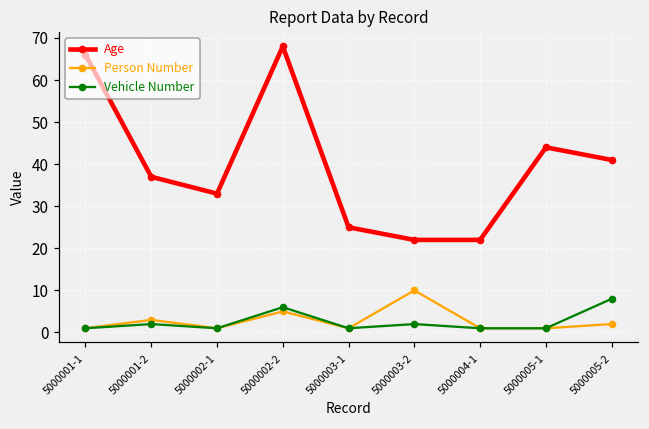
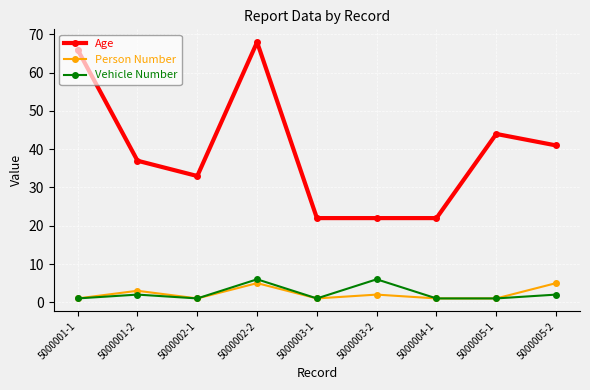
  {
    "Age": {
      "5000001-2": 37,
      "5000002-1": 33,
      "5000002-2": 68,
-     "5000003-1": 25,
+     "5000003-1": 22,
      "5000003-2": 22,
      "5000004-1": 22,
      "5000005-1": 44,
      "5000005-2": 41
    },
    "Person Number": {
      "5000001-2": 3,
      "5000002-2": 5,
-     "5000003-2": 10,
-     "5000005-2": 2
+     "5000003-2": 2,
+     "5000005-2": 5
    },
    "Vehicle Number": {
      "5000001-2": 2,
      "5000002-2": 6,
-     "5000003-2": 2,
-     "5000005-2": 8
+     "5000003-2": 6,
+     "5000005-2": 2
    }
  }
